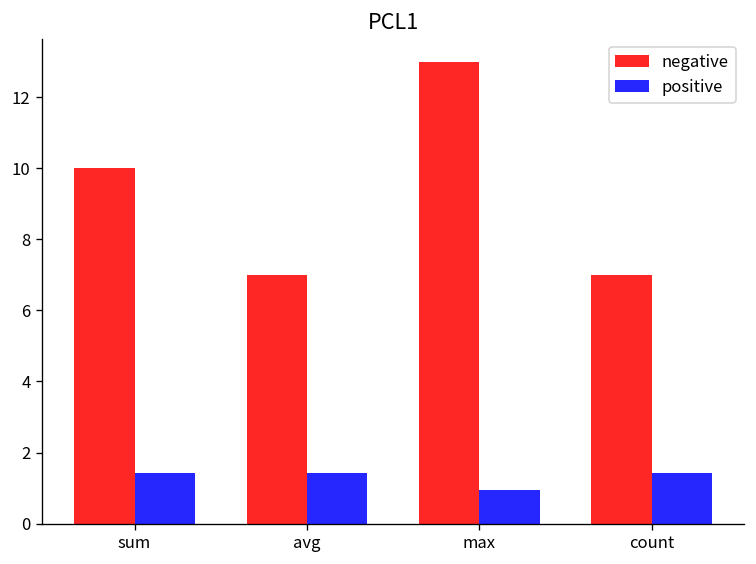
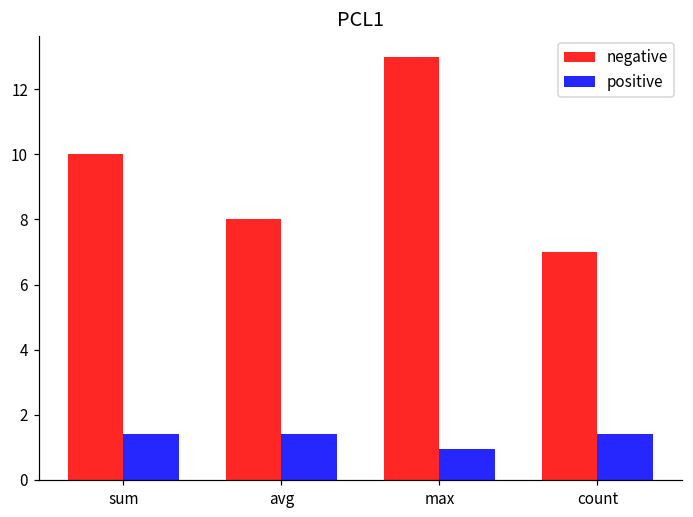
  {
    "negative": {
      "sum": 10,
-     "avg": 7,
+     "avg": 8,
      "max": 13,
      "count": 7
    },
    "positive": {
      "sum": 1.4,
      "avg": 1.4,
      "max": 1,
      "count": 1.4
    }
  }
